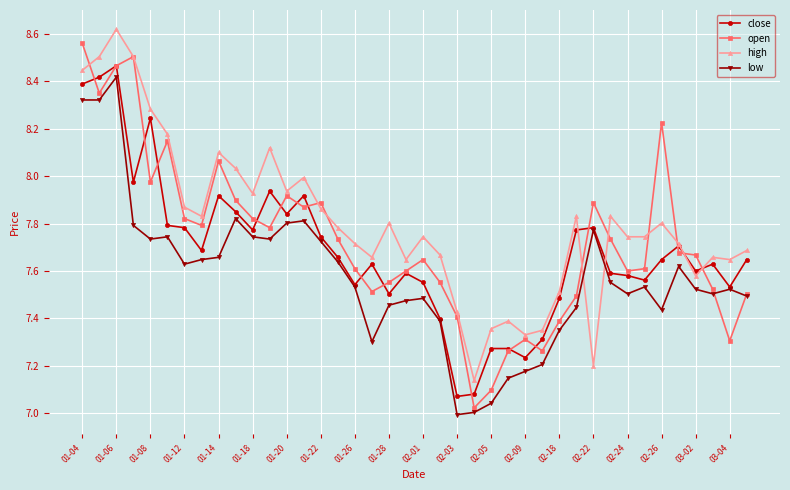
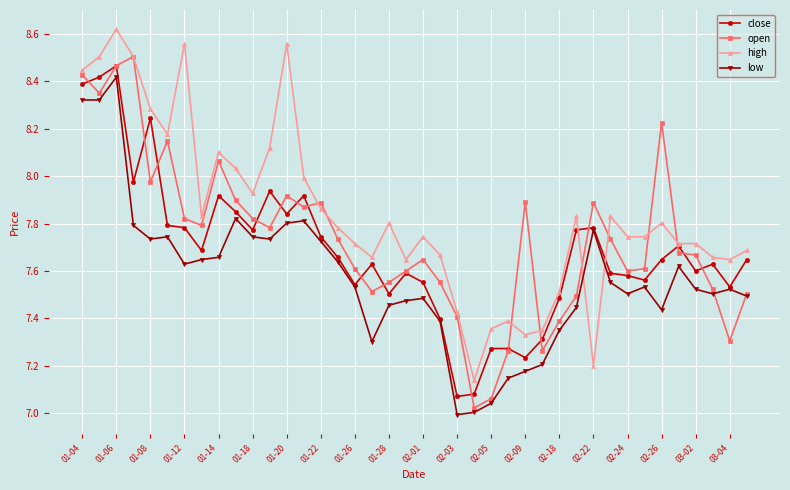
  {
    "open": {
-     "01-04": 8.56,
+     "01-04": 8.43,
      "01-08": 7.98,
      "01-12": 7.82,
      "01-14": 8.06,
      "01-18": 7.82,
      "01-20": 7.92,
      "01-22": 7.89,
      "01-26": 7.61,
      "01-28": 7.55,
      "02-01": 7.65,
      "02-03": 7.41,
-     "02-05": 7.10,
-     "02-09": 7.31,
+     "02-05": 7.06,
+     "02-09": 7.89,
      "02-18": 7.39,
      "02-22": 7.89,
      "02-24": 7.60,
      "02-26": 8.23,
      "03-02": 7.67,
      "03-04": 7.31
    },
    "high": {
      "01-04": 8.45,
      "01-06": 8.62,
      "01-08": 8.28,
-     "01-12": 7.87,
+     "01-12": 8.56,
      "01-14": 8.10,
      "01-18": 7.93,
-     "01-20": 7.94,
+     "01-20": 8.56,
      "01-22": 7.86,
      "01-26": 7.72,
      "01-28": 7.80,
      "02-01": 7.74,
      "02-03": 7.43,
      "02-05": 7.36,
      "02-09": 7.33,
      "02-18": 7.51,
      "02-22": 7.20,
      "02-24": 7.74,
      "02-26": 7.80,
-     "03-02": 7.58,
+     "03-02": 7.72,
      "03-04": 7.65
    }
  }
